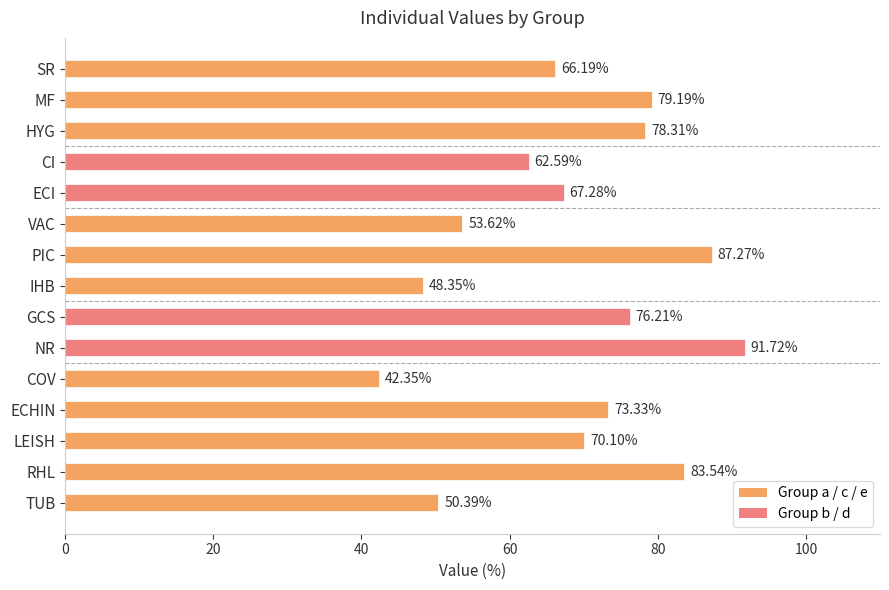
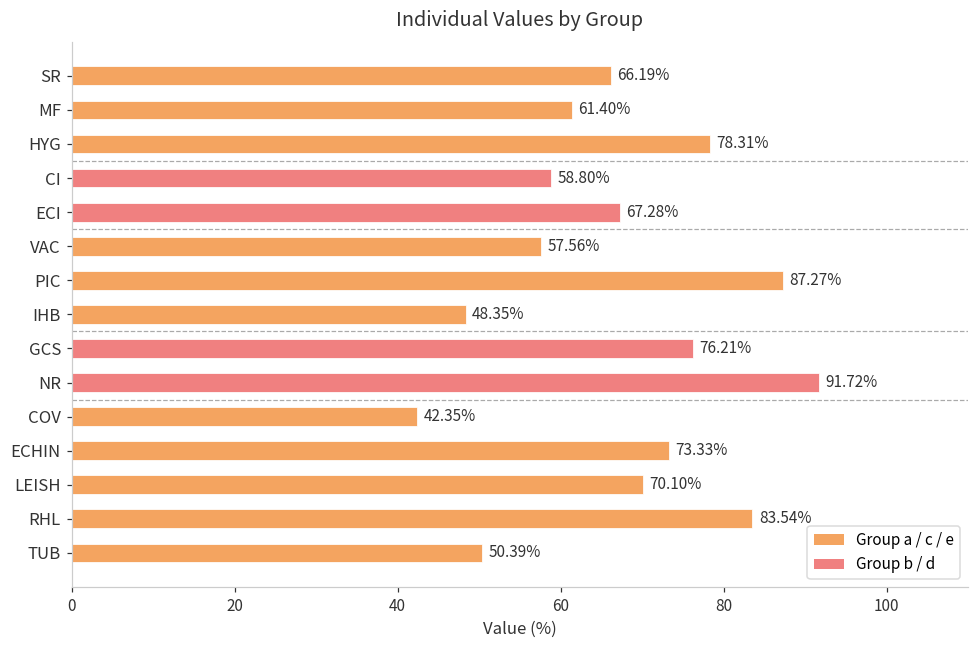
  {
    "SR": "66.19%",
-   "MF": "79.19%",
+   "MF": "61.40%",
    "HYG": "78.31%",
-   "CI": "62.59%",
+   "CI": "58.80%",
    "ECI": "67.28%",
-   "VAC": "53.62%",
+   "VAC": "57.56%",
    "PIC": "87.27%",
    "IHB": "48.35%",
    "GCS": "76.21%",
    "NR": "91.72%",
    "COV": "42.35%",
    "ECHIN": "73.33%",
    "LEISH": "70.10%",
    "RHL": "83.54%",
    "TUB": "50.39%"
  }
